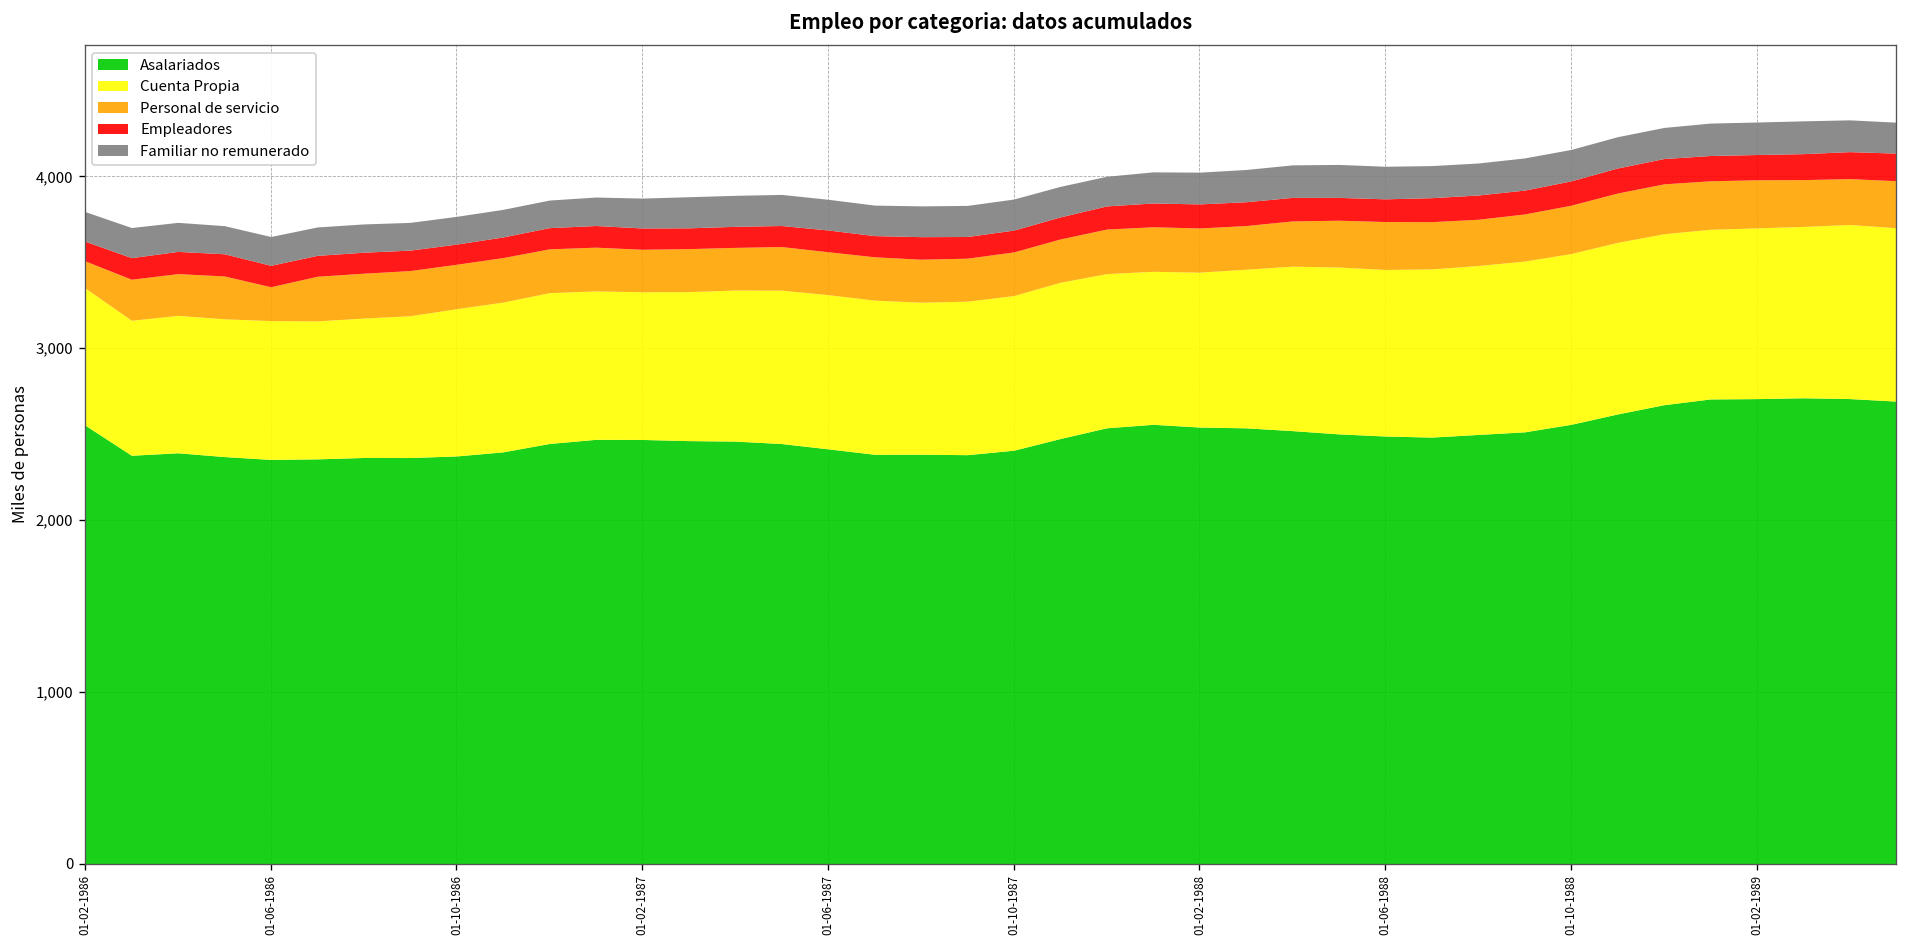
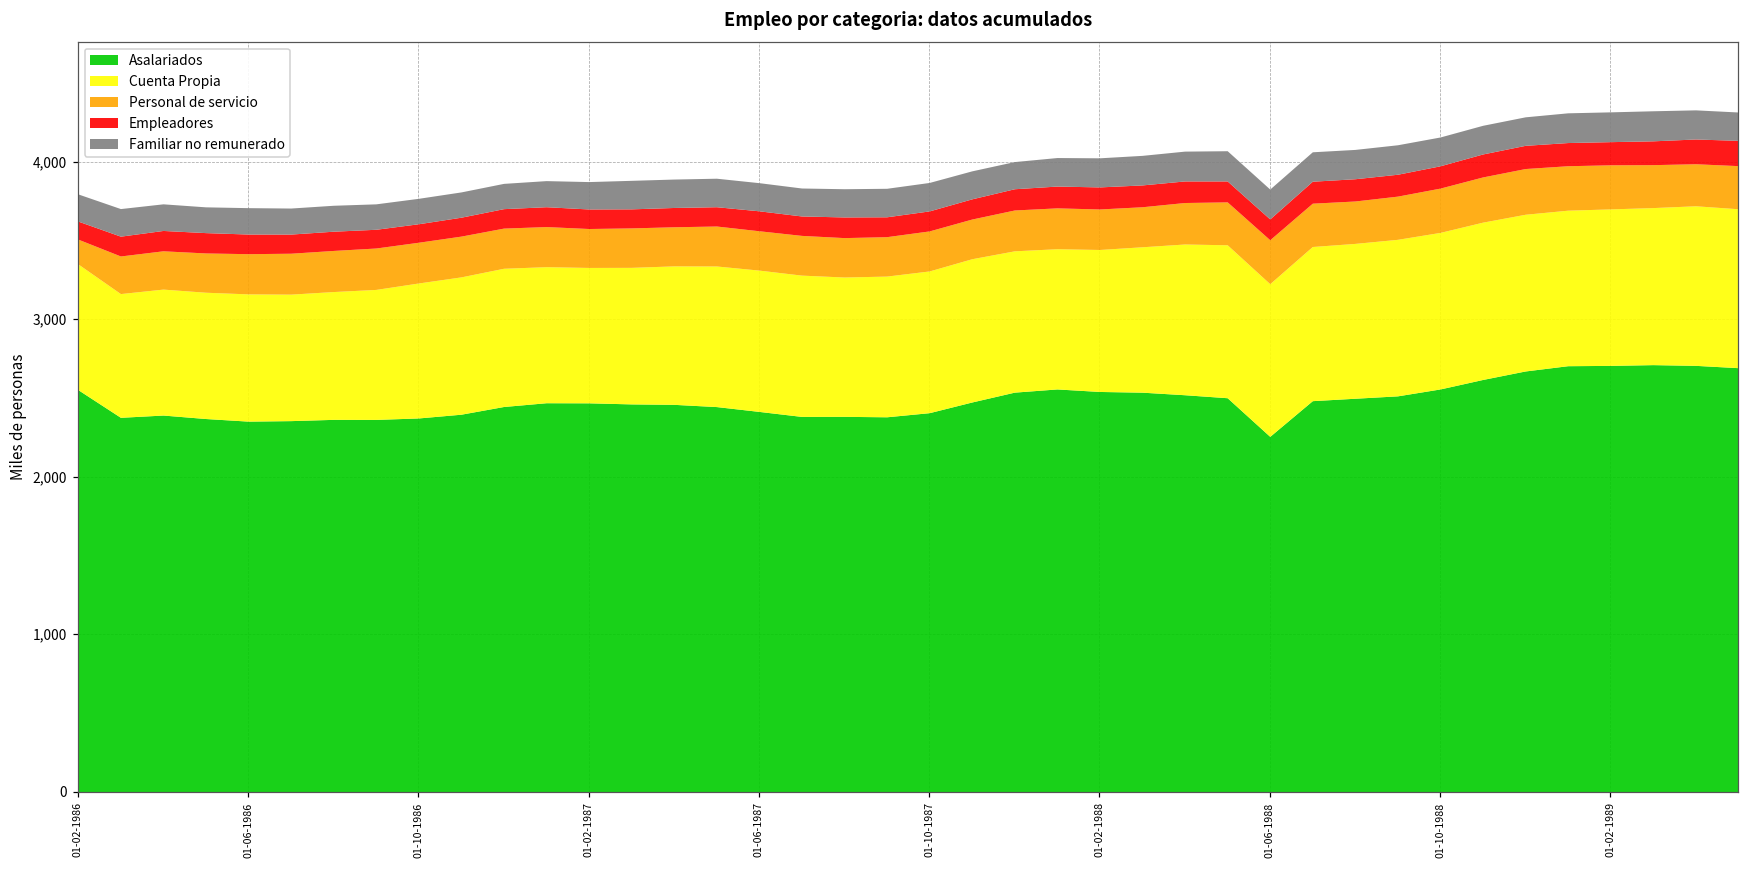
  {
    "Asalariados": {
      "01-02-1986": "2,550",
      "01-06-1986": "2,350",
      "01-10-1986": "2,370",
      "01-02-1987": "2,470",
      "01-06-1987": "2,410",
      "01-10-1987": "2,410",
      "01-02-1988": "2,540",
-     "01-06-1988": "2,490",
+     "01-06-1988": "2,260",
      "01-10-1988": "2,560",
      "01-02-1989": "2,710"
    },
    "Cuenta Propia": {
      "01-02-1986": "800",
      "01-06-1986": "810",
      "01-10-1986": "860",
      "01-02-1987": "860",
      "01-06-1987": "900",
      "01-10-1987": "900",
      "01-02-1988": "900",
      "01-06-1988": "970",
      "01-10-1988": "990",
      "01-02-1989": "990"
    },
    "Personal de servicio": {
      "01-02-1986": "160",
-     "01-06-1986": "200",
+     "01-06-1986": "260",
      "01-10-1986": "260",
      "01-02-1987": "250",
      "01-06-1987": "250",
      "01-10-1987": "250",
      "01-02-1988": "260",
      "01-06-1988": "280",
      "01-10-1988": "280",
      "01-02-1989": "280"
    },
    "Empleadores": {
      "01-02-1986": "110",
      "01-06-1986": "120",
      "01-10-1986": "120",
      "01-02-1987": "120",
      "01-06-1987": "130",
      "01-10-1987": "130",
      "01-02-1988": "140",
      "01-06-1988": "130",
      "01-10-1988": "140",
      "01-02-1989": "150"
    },
    "Familiar no remunerado": {
      "01-02-1986": "170",
      "01-06-1986": "170",
      "01-10-1986": "160",
      "01-02-1987": "170",
      "01-06-1987": "180",
      "01-10-1987": "180",
      "01-02-1988": "180",
      "01-06-1988": "190",
      "01-10-1988": "180",
      "01-02-1989": "190"
    }
  }
